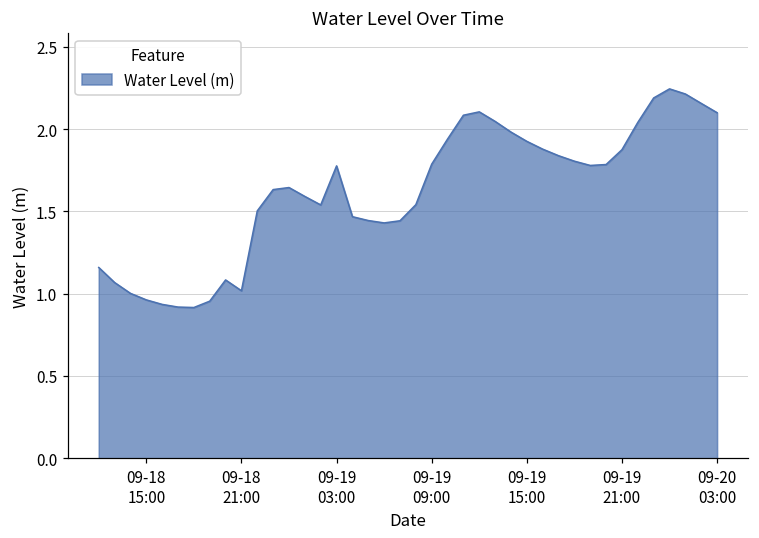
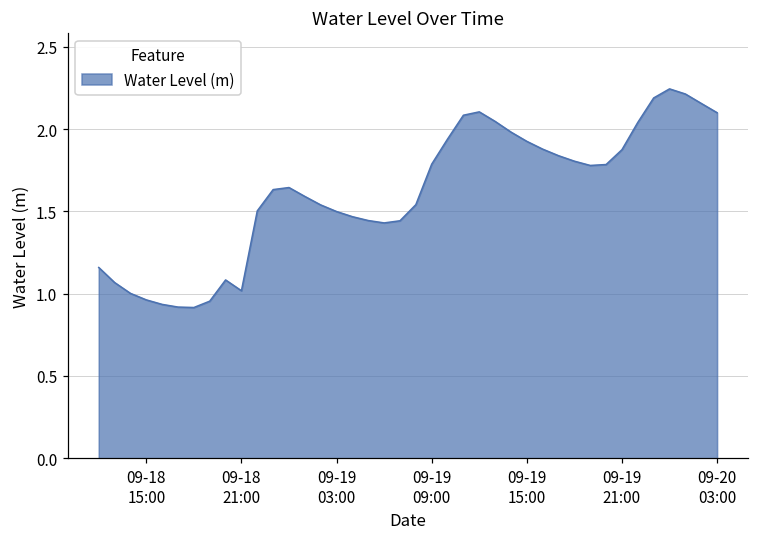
  {
    "09-18 15:00": 0.96,
    "09-18 21:00": 1.02,
-   "09-19 03:00": 1.78,
+   "09-19 03:00": 1.50,
    "09-19 09:00": 1.79,
    "09-19 15:00": 1.93,
    "09-19 21:00": 1.87,
    "09-20 03:00": 2.10
  }
